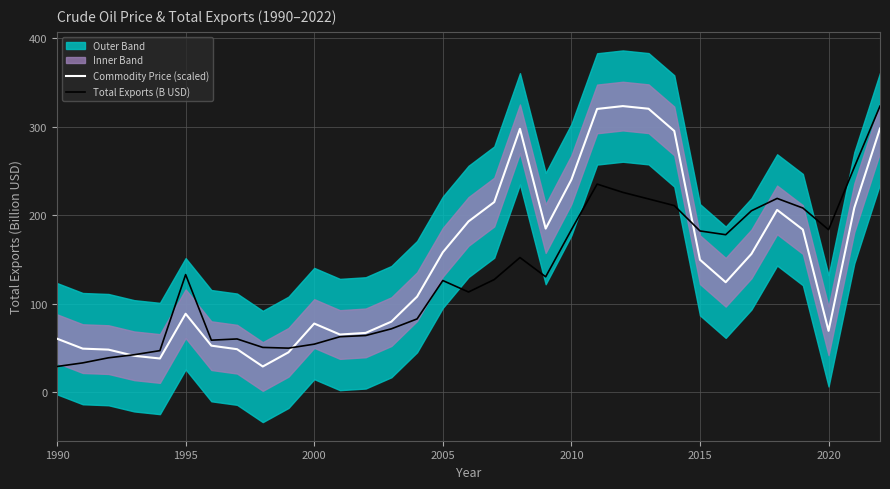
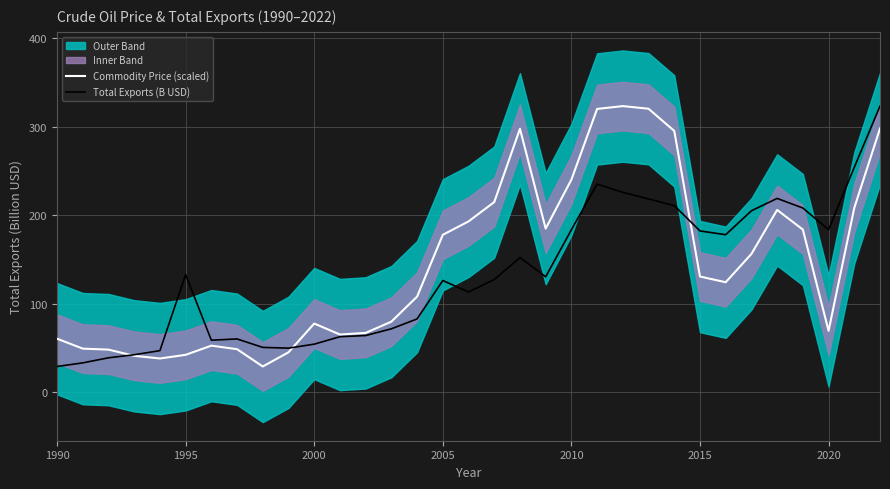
  {
    "Commodity Price (scaled)": {
      "1990": 60,
-     "1995": 90,
+     "1995": 40,
      "2000": 80,
-     "2005": 160,
+     "2005": 180,
      "2010": 240,
-     "2015": 150,
+     "2015": 130,
      "2020": 70
    },
    "Total Exports (B USD)": {
      "1990": 30,
      "1995": 130,
      "2000": 50,
      "2005": 130,
      "2010": 180,
      "2015": 180,
      "2020": 180
    }
  }
